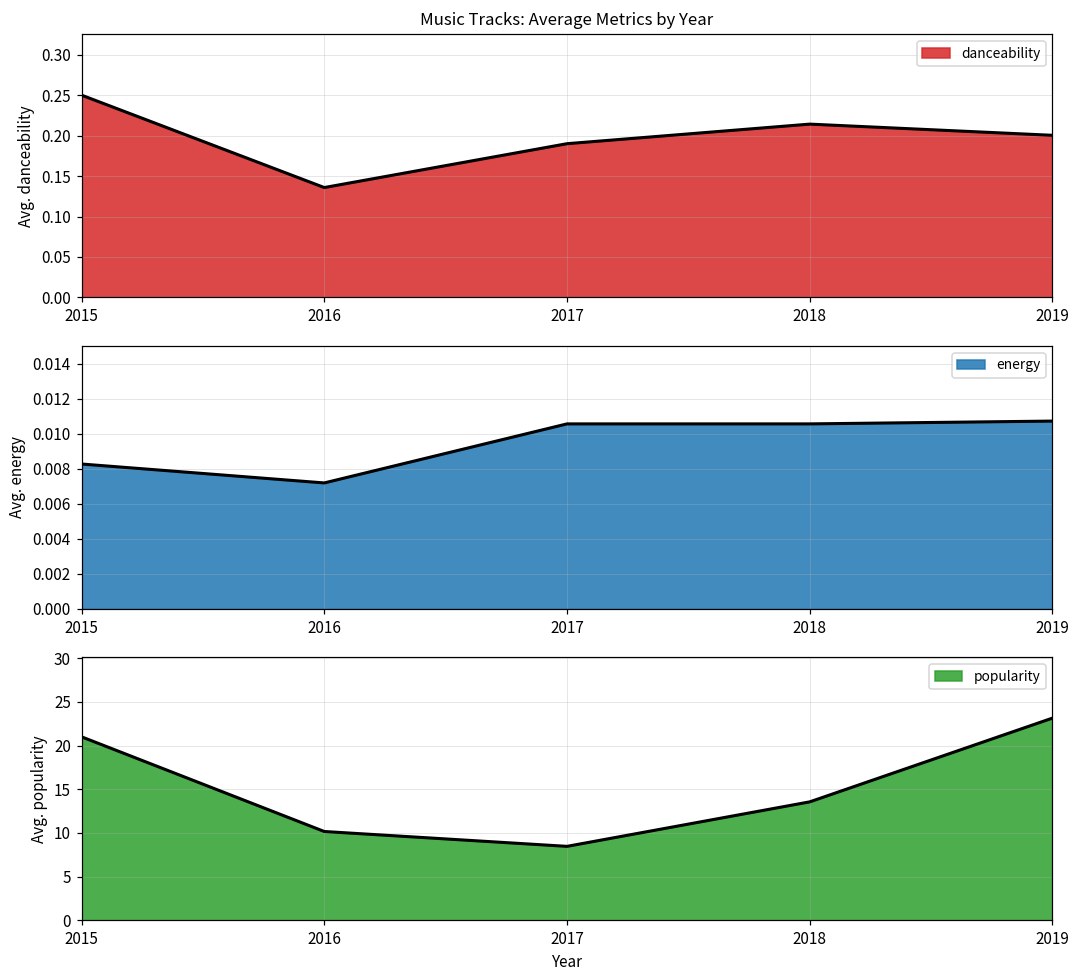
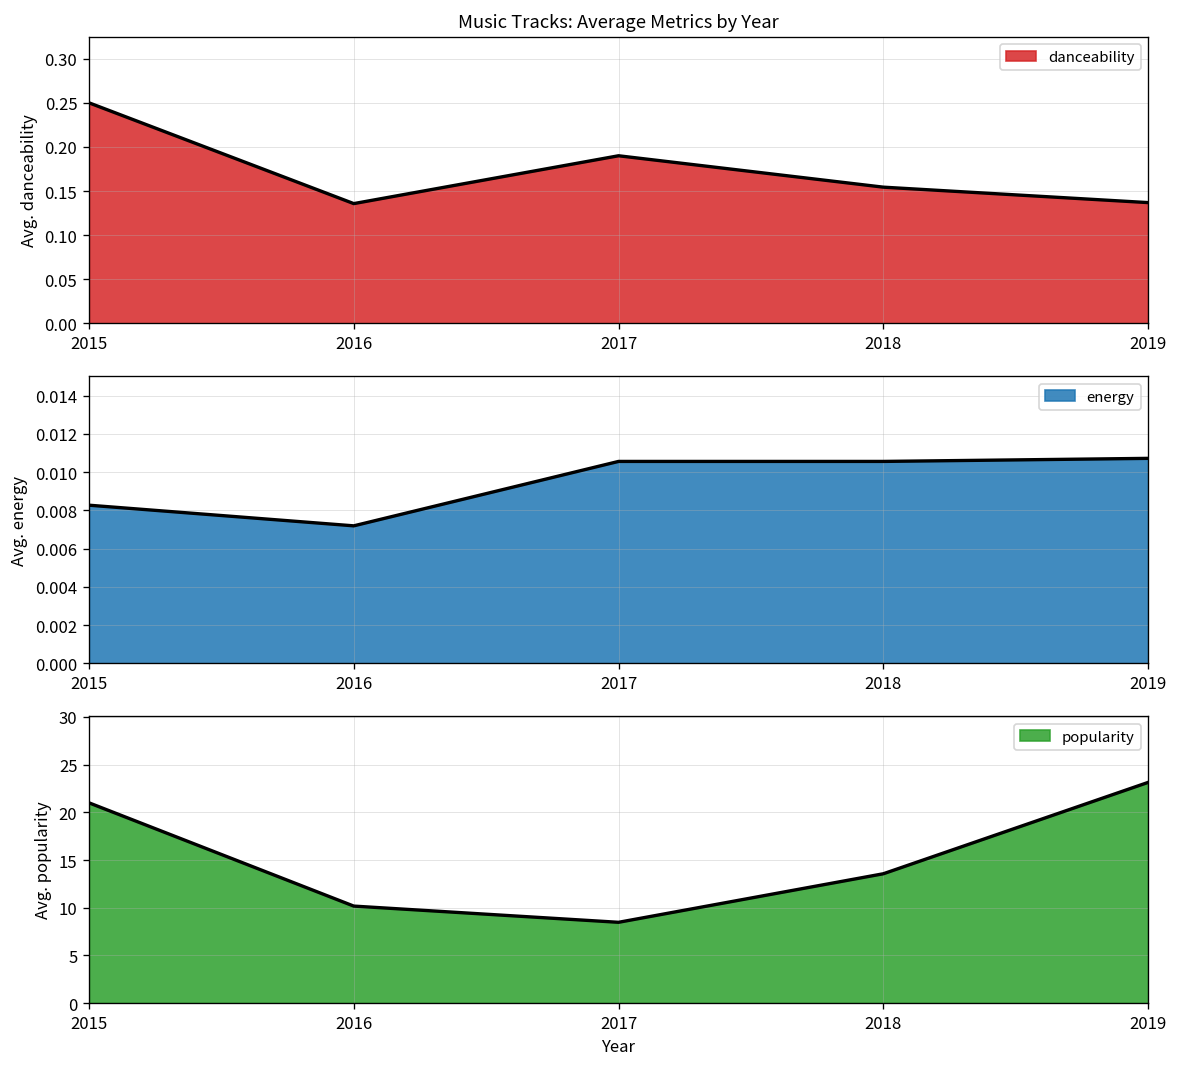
  {
    "Music Tracks: Average Metrics by Year": {
      "2015": 0.25,
      "2016": 0.14,
      "2017": 0.19,
-     "2018": 0.21,
-     "2019": 0.20
+     "2018": 0.15,
+     "2019": 0.14
    }
  }
